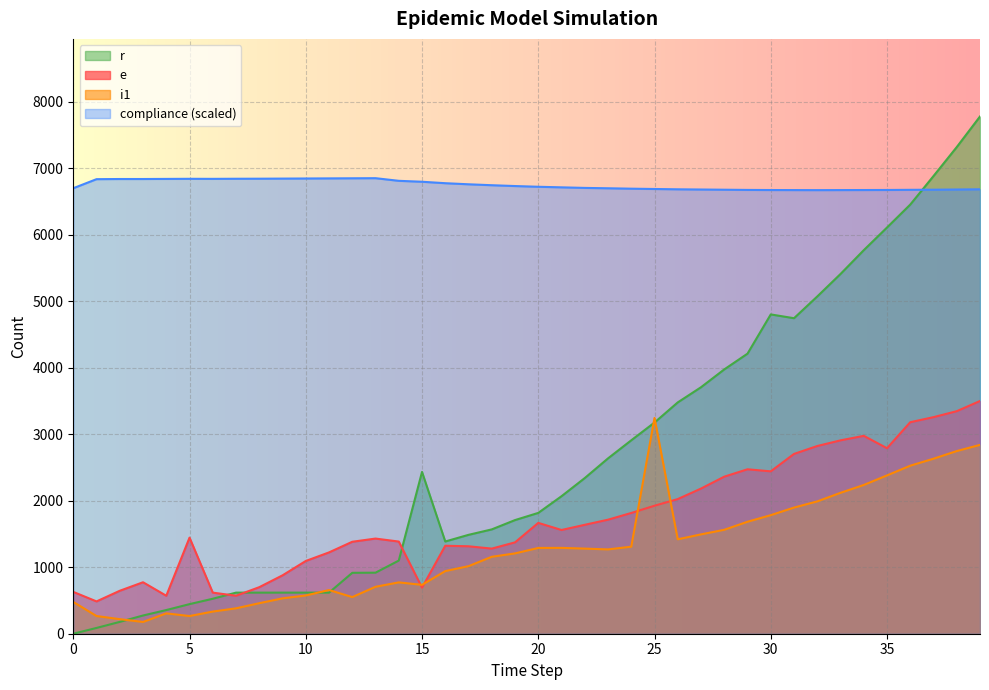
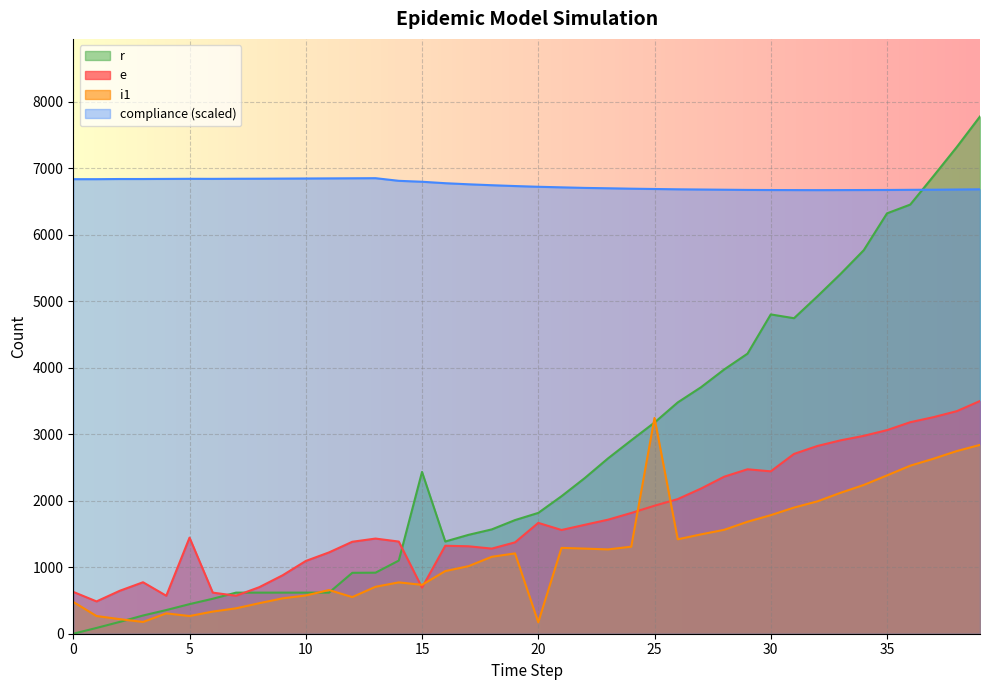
  {
    "r": {
      "0": 0,
      "5": 400,
      "10": 600,
      "15": 2400,
      "20": 1800,
      "25": 3200,
      "30": 4800,
-     "35": 6100
+     "35": 6300
    },
    "e": {
      "0": 600,
      "5": 1400,
      "10": 1100,
      "15": 700,
      "20": 1700,
      "25": 1900,
      "30": 2400,
-     "35": 2800
+     "35": 3100
    },
    "i1": {
      "0": 500,
      "5": 300,
      "10": 600,
      "15": 700,
-     "20": 1300,
+     "20": 200,
      "25": 3200,
      "30": 1800,
      "35": 2400
    },
    "compliance (scaled)": {
-     "0": 6700,
+     "0": 6800,
      "5": 6800,
      "10": 6800,
      "15": 6800,
      "20": 6700,
      "25": 6700,
      "30": 6700,
      "35": 6700
    }
  }
